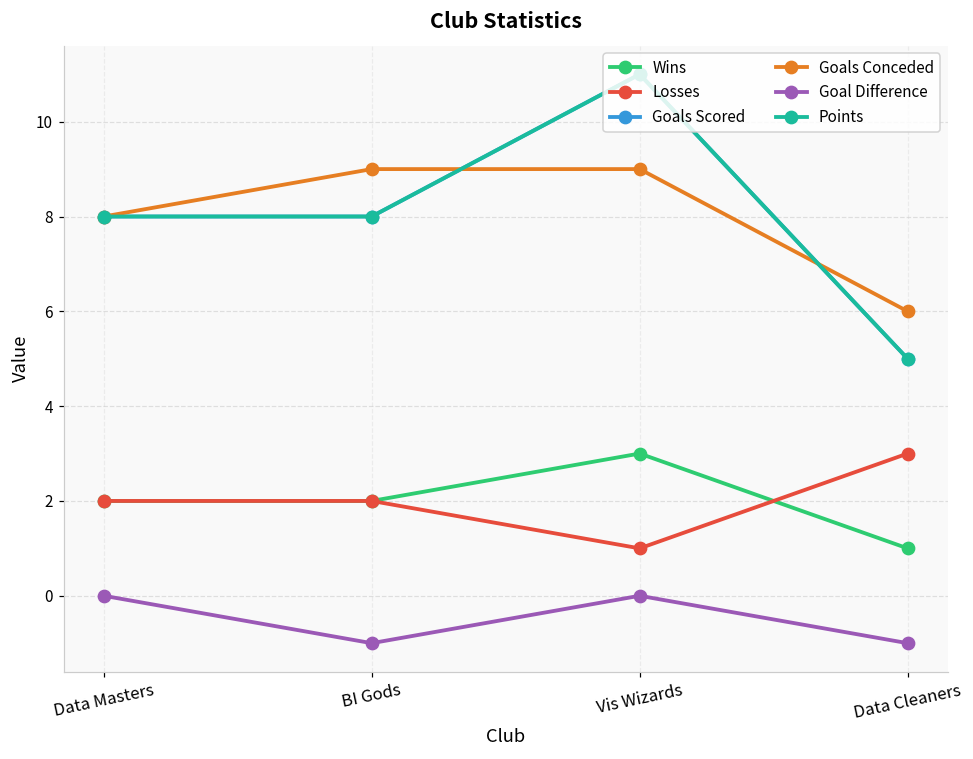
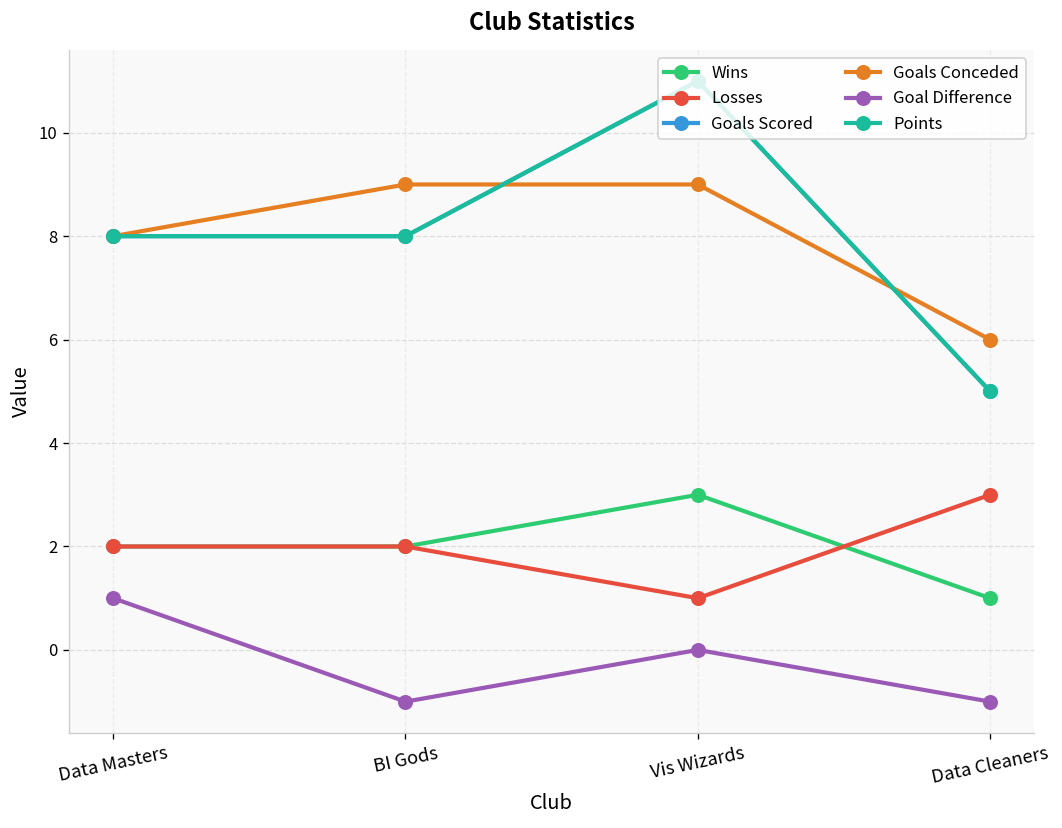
  {
    "Goal Difference": {
-     "Data Masters": 0,
+     "Data Masters": 1,
      "BI Gods": -1,
      "Vis Wizards": 0,
      "Data Cleaners": -1
    }
  }
